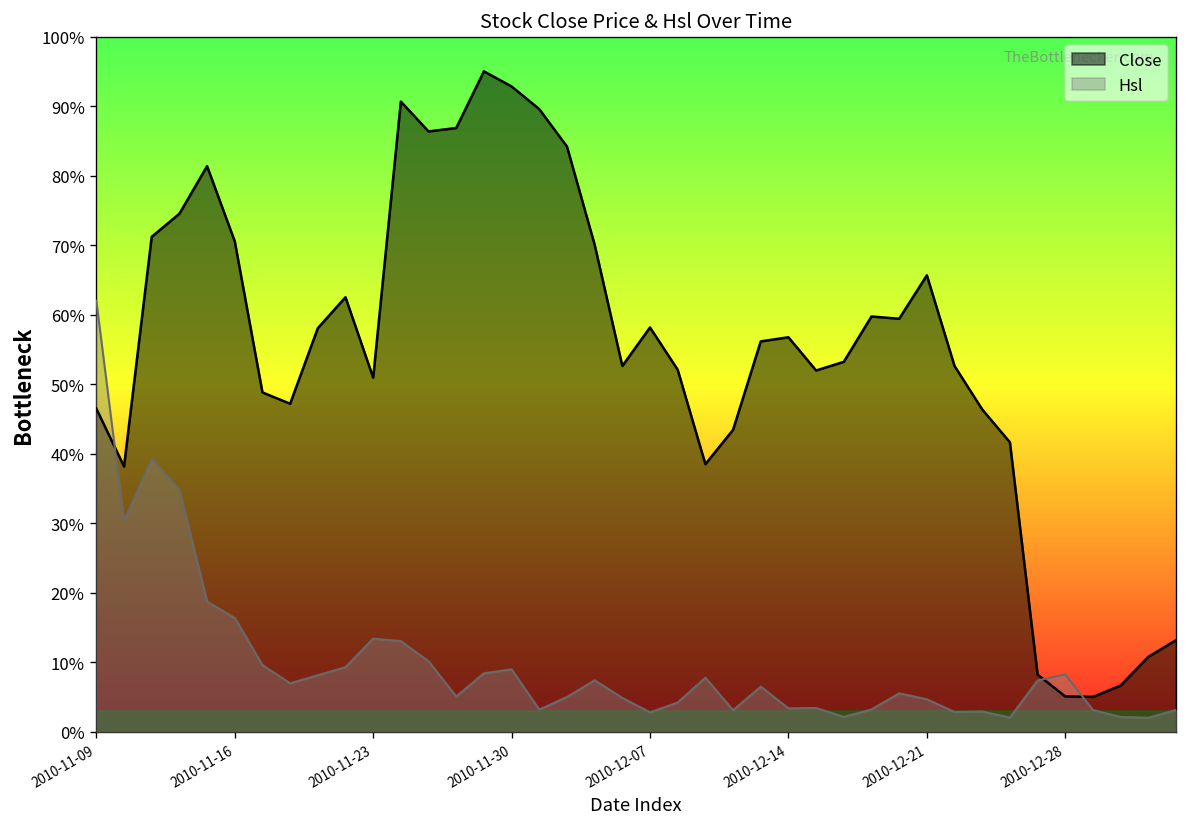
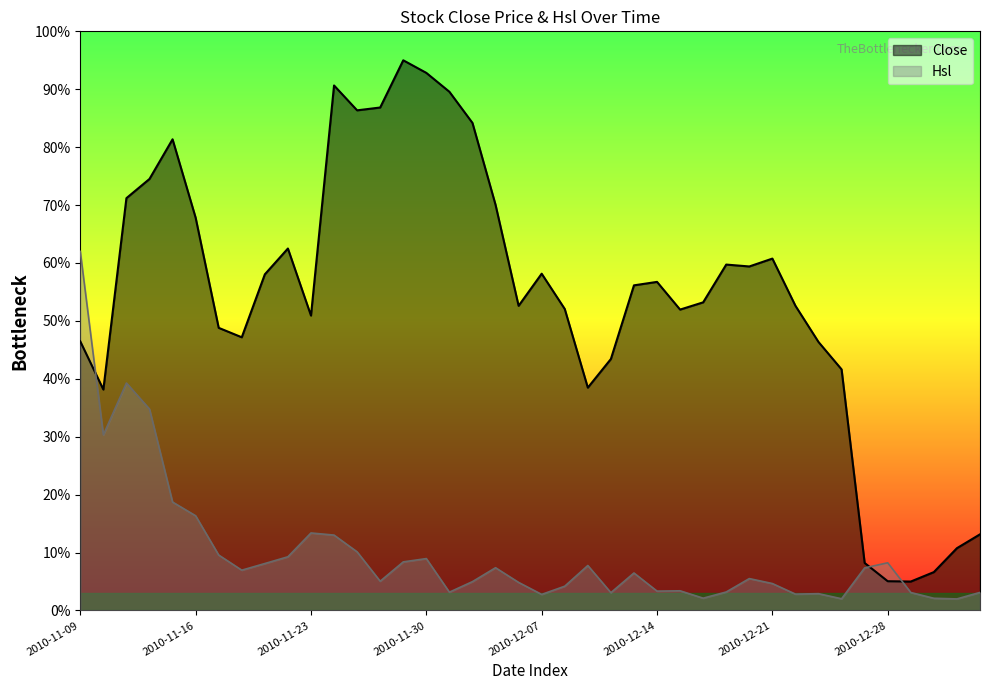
  {
    "Close": {
      "2010-11-09": "46%",
-     "2010-11-16": "71%",
+     "2010-11-16": "68%",
      "2010-11-23": "51%",
      "2010-11-30": "93%",
      "2010-12-07": "58%",
      "2010-12-14": "57%",
-     "2010-12-21": "66%",
+     "2010-12-21": "61%",
      "2010-12-28": "5%"
    },
    "Hsl": {
      "2010-11-09": "62%",
      "2010-11-16": "16%",
      "2010-11-23": "13%",
      "2010-11-30": "9%",
      "2010-12-14": "3%",
      "2010-12-21": "5%",
      "2010-12-28": "8%"
    }
  }
